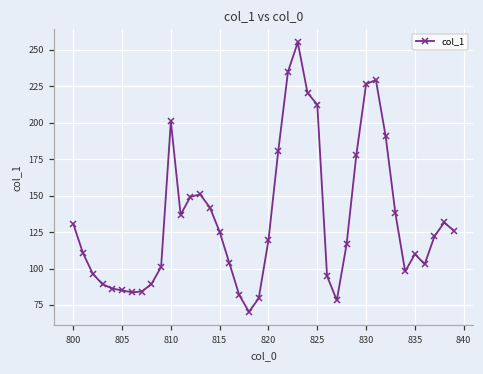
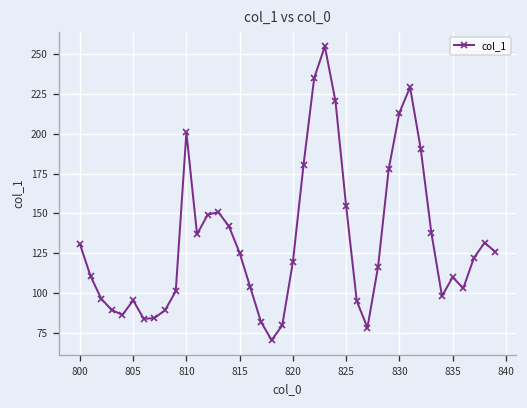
  {
    "800": 131,
-   "805": 85,
+   "805": 95,
    "810": 201,
    "815": 125,
    "820": 120,
-   "825": 212,
-   "830": 226,
+   "825": 155,
+   "830": 213,
    "835": 110
  }
